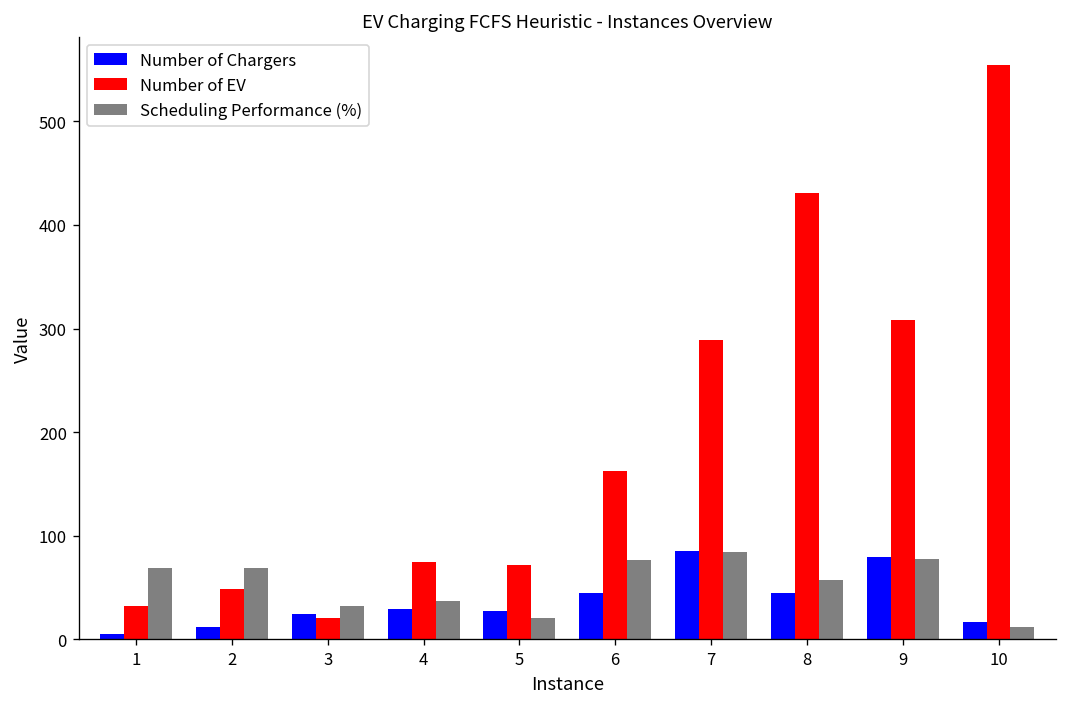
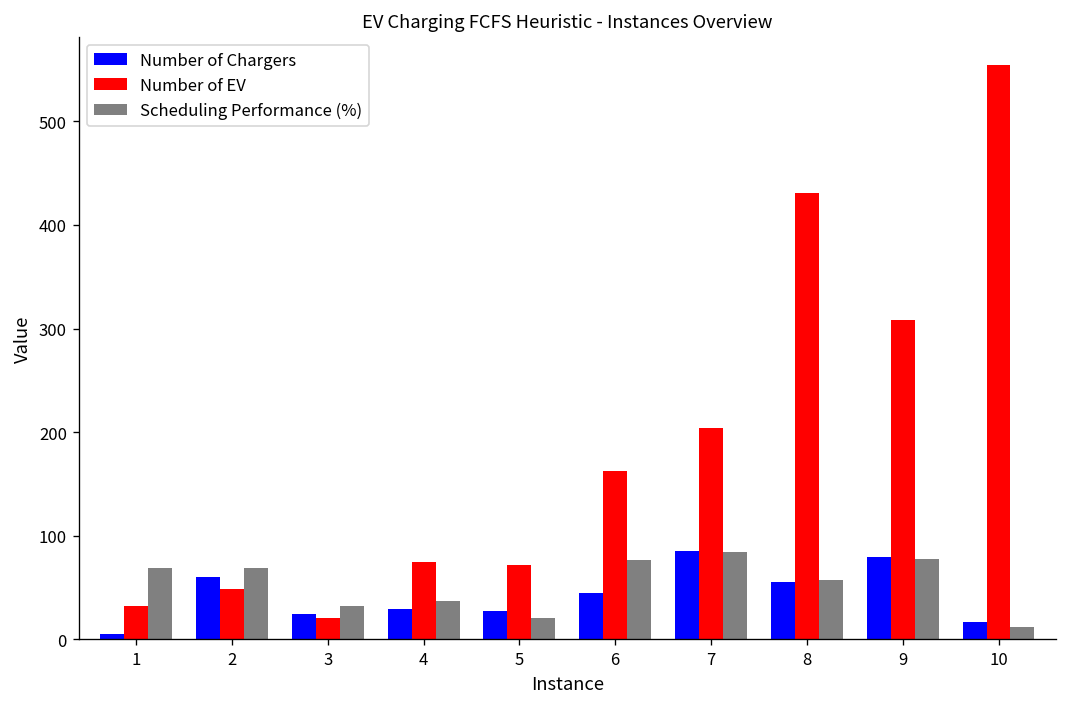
  {
    "Number of Chargers": {
      "1": 10,
-     "2": 10,
+     "2": 60,
      "3": 30,
      "4": 30,
      "5": 30,
      "6": 50,
      "7": 90,
-     "8": 50,
+     "8": 60,
      "9": 80,
      "10": 20
    },
    "Number of EV": {
      "1": 30,
      "2": 50,
      "3": 20,
      "4": 80,
      "5": 70,
      "6": 160,
-     "7": 290,
+     "7": 200,
      "8": 430,
      "9": 310,
      "10": 550
    },
    "Scheduling Performance (%)": {
      "1": 70,
      "2": 70,
      "3": 30,
      "4": 40,
      "5": 20,
      "6": 80,
      "7": 80,
      "8": 60,
      "9": 80,
      "10": 10
    }
  }
